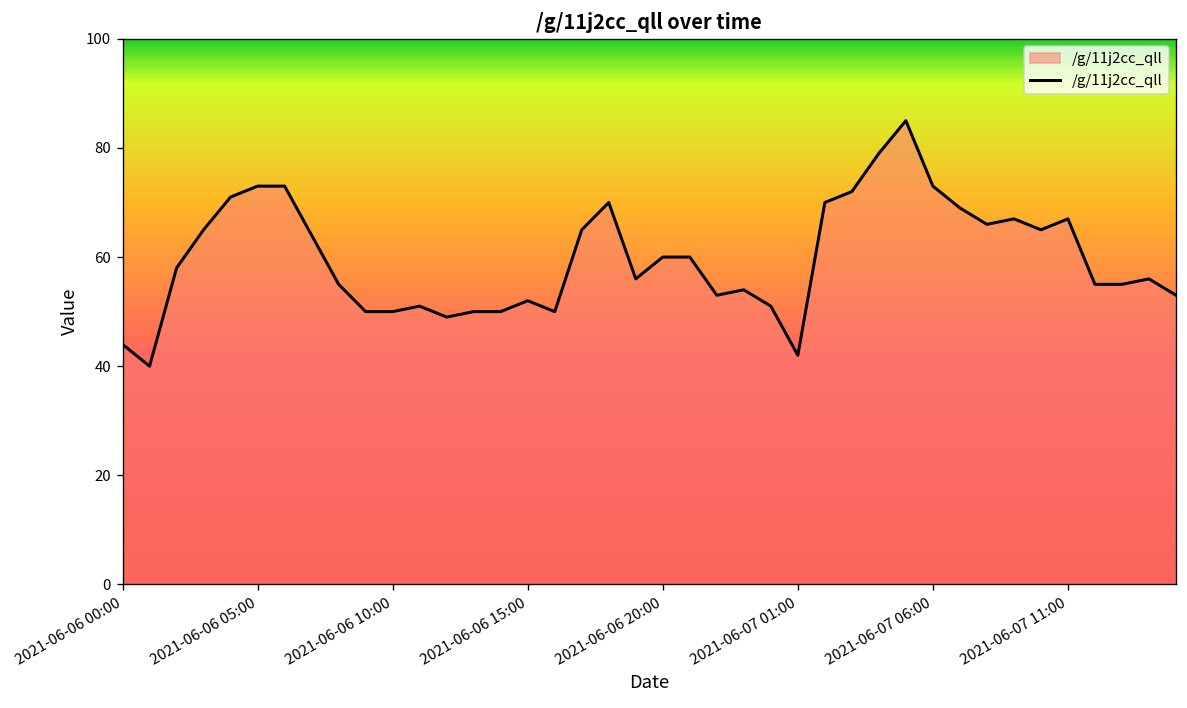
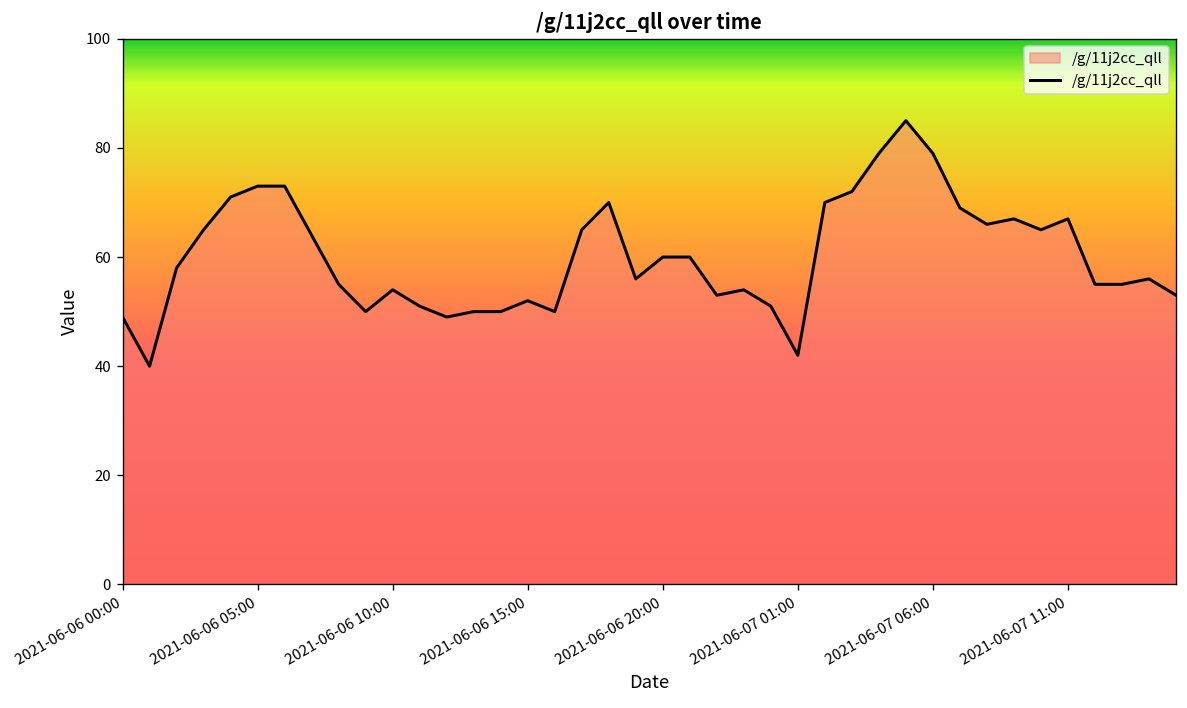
  {
-   "2021-06-06 00:00": 44,
+   "2021-06-06 00:00": 49,
    "2021-06-06 05:00": 73,
-   "2021-06-06 10:00": 50,
+   "2021-06-06 10:00": 54,
    "2021-06-06 15:00": 52,
    "2021-06-06 20:00": 60,
    "2021-06-07 01:00": 42,
-   "2021-06-07 06:00": 73,
+   "2021-06-07 06:00": 79,
    "2021-06-07 11:00": 67
  }
